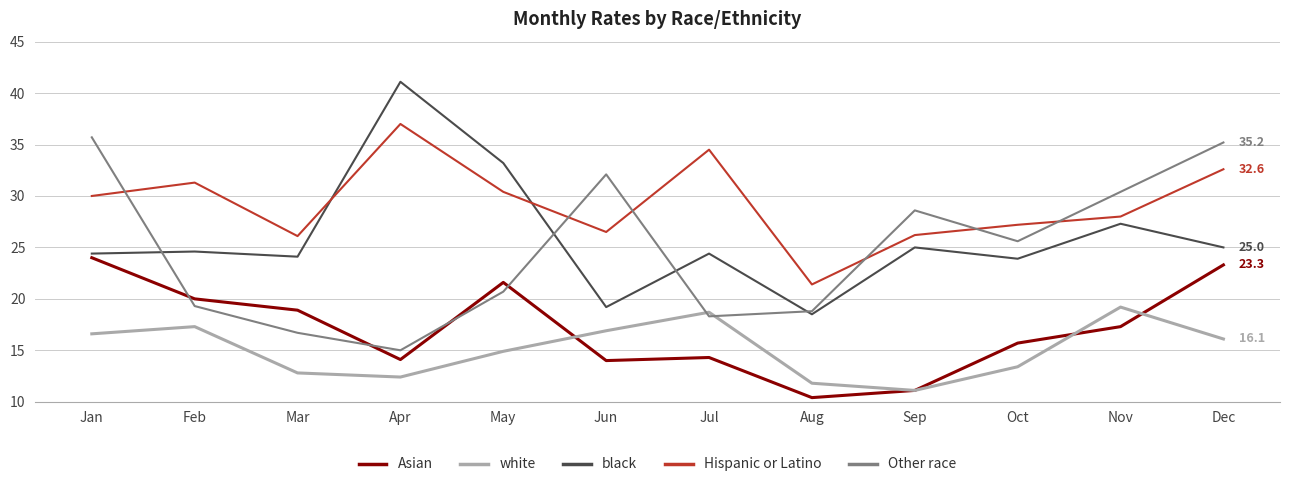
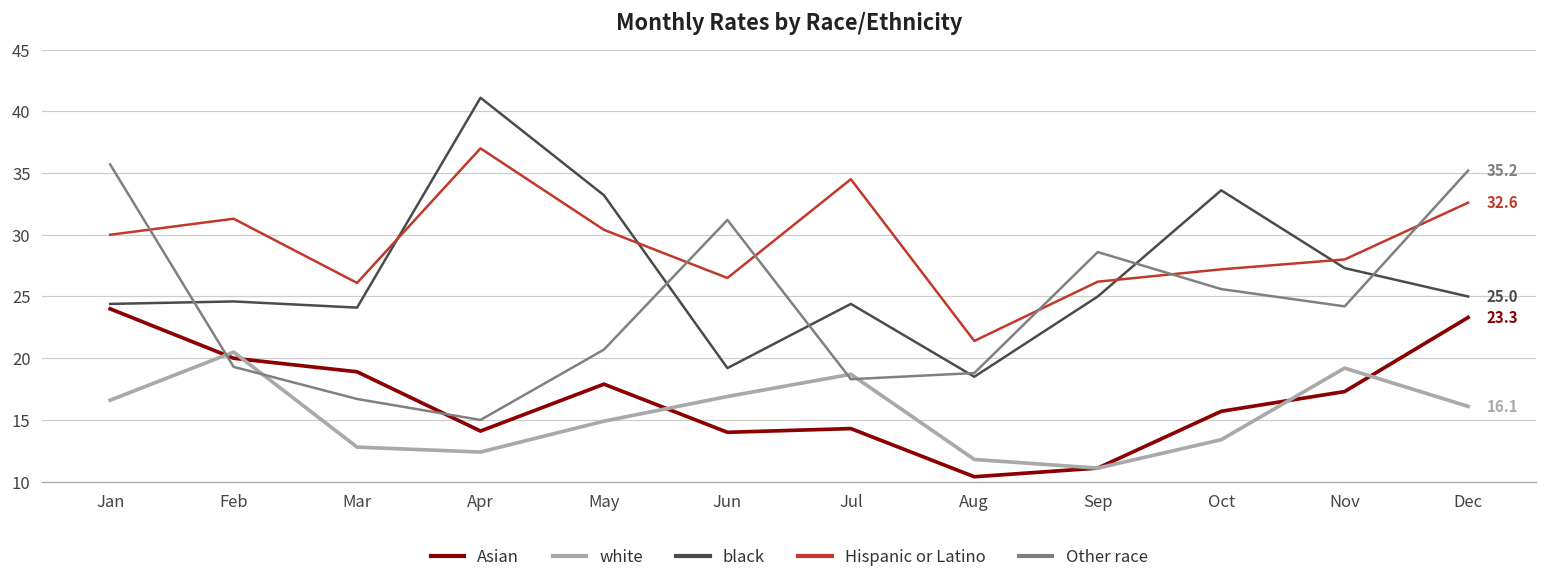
  {
    "Asian": {
      "Jan": 24.0,
      "Feb": 20.0,
      "Mar": 18.9,
      "Apr": 14.1,
-     "May": 21.6,
+     "May": 17.9,
      "Jun": 14.0,
      "Jul": 14.3,
      "Aug": 10.4,
      "Oct": 15.7,
      "Nov": 17.3
    },
    "white": {
      "Jan": 16.6,
-     "Feb": 17.3,
+     "Feb": 20.5,
      "Mar": 12.8,
      "Apr": 12.4,
      "May": 14.9,
      "Jun": 16.9,
      "Jul": 18.7,
      "Aug": 11.8,
      "Oct": 13.4,
      "Nov": 19.2
    },
    "black": {
      "Jan": 24.4,
      "Feb": 24.6,
      "Mar": 24.1,
      "Apr": 41.1,
      "May": 33.2,
      "Jun": 19.2,
      "Jul": 24.4,
      "Aug": 18.5,
      "Sep": 25.0,
-     "Oct": 23.9,
+     "Oct": 33.6,
      "Nov": 27.3
    },
    "Hispanic or Latino": {
      "Dec": 32.6
    },
    "Other race": {
      "Jan": 35.7,
      "Feb": 19.3,
      "Mar": 16.7,
      "Apr": 15.0,
      "May": 20.7,
-     "Jun": 32.1,
+     "Jun": 31.2,
      "Jul": 18.3,
      "Aug": 18.8,
      "Sep": 28.6,
      "Oct": 25.6,
-     "Nov": 30.4
+     "Nov": 24.2
    }
  }
